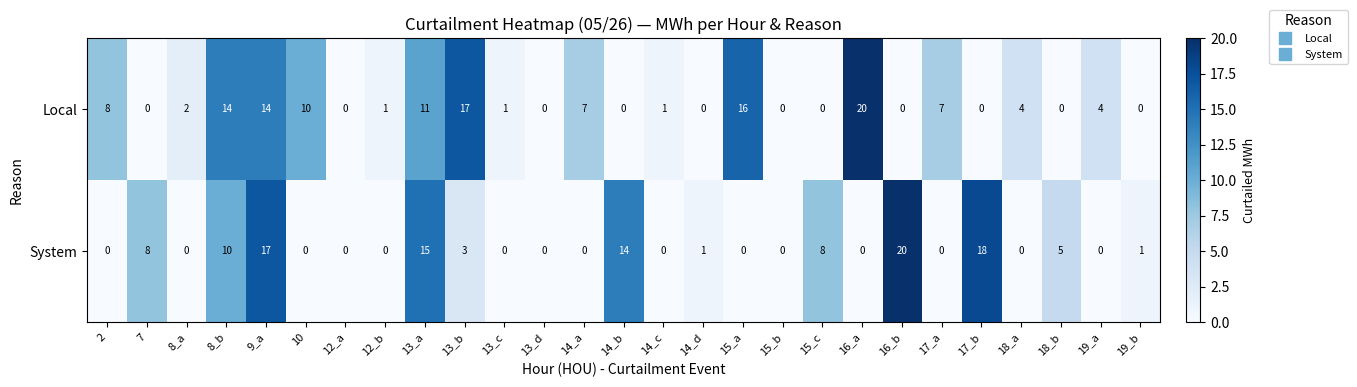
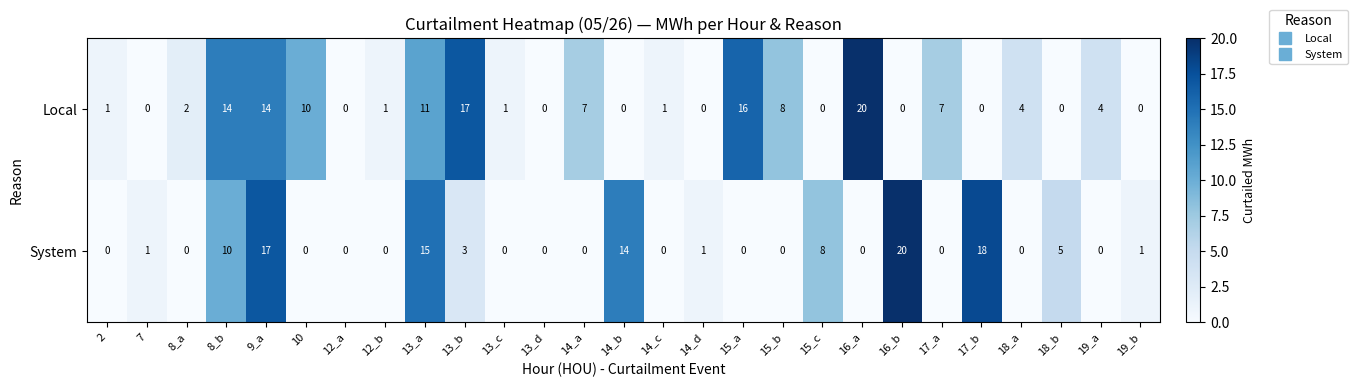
  {
    "Local": {
-     "2": 8,
+     "2": 1,
      "7": 0,
      "8_a": 2,
      "8_b": 14,
      "9_a": 14,
      "10": 10,
      "12_a": 0,
      "12_b": 1,
      "13_a": 11,
      "13_b": 17,
      "13_c": 1,
      "13_d": 0,
      "14_a": 7,
      "14_b": 0,
      "14_c": 1,
      "14_d": 0,
      "15_a": 16,
-     "15_b": 0,
+     "15_b": 8,
      "15_c": 0,
      "16_a": 20,
      "16_b": 0,
      "17_a": 7,
      "17_b": 0,
      "18_a": 4,
      "18_b": 0,
      "19_a": 4,
      "19_b": 0
    },
    "System": {
      "2": 0,
-     "7": 8,
+     "7": 1,
      "8_a": 0,
      "8_b": 10,
      "9_a": 17,
      "10": 0,
      "12_a": 0,
      "12_b": 0,
      "13_a": 15,
      "13_b": 3,
      "13_c": 0,
      "13_d": 0,
      "14_a": 0,
      "14_b": 14,
      "14_c": 0,
      "14_d": 1,
      "15_a": 0,
      "15_b": 0,
      "15_c": 8,
      "16_a": 0,
      "16_b": 20,
      "17_a": 0,
      "17_b": 18,
      "18_a": 0,
      "18_b": 5,
      "19_a": 0,
      "19_b": 1
    }
  }
